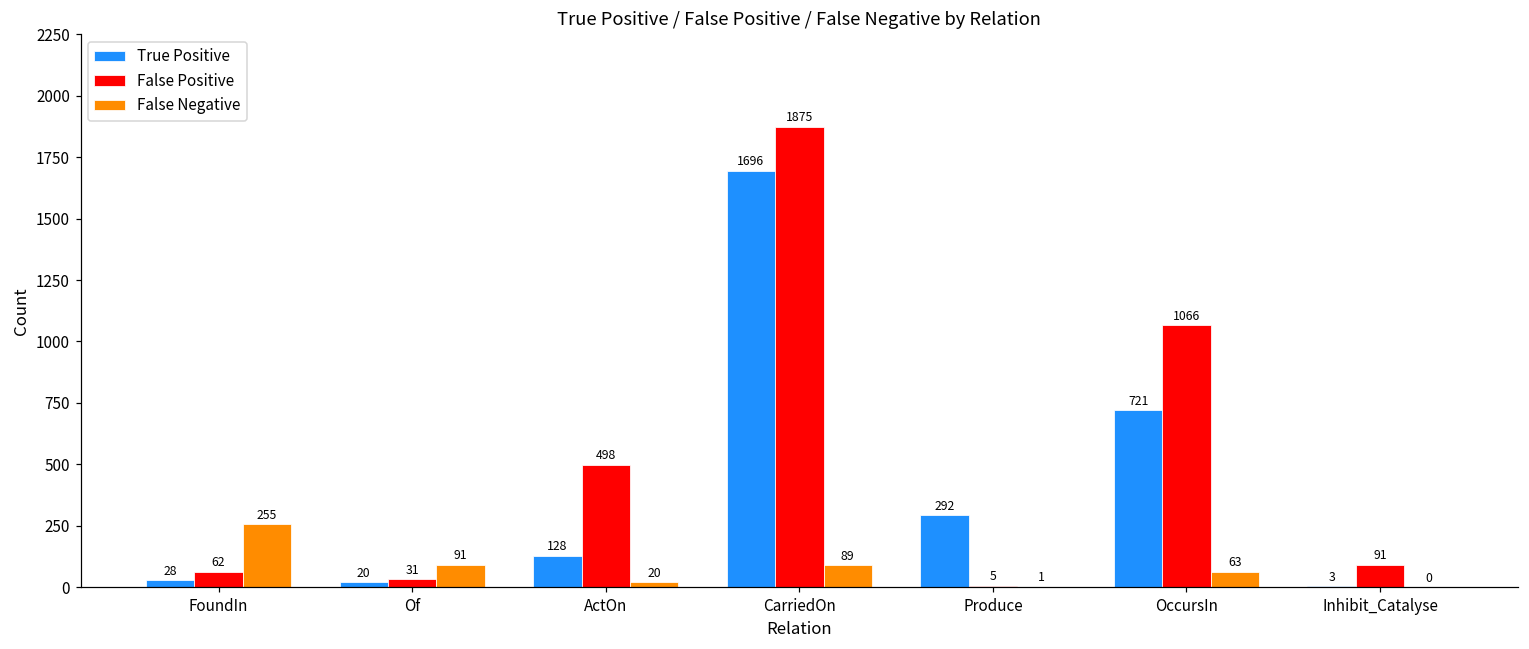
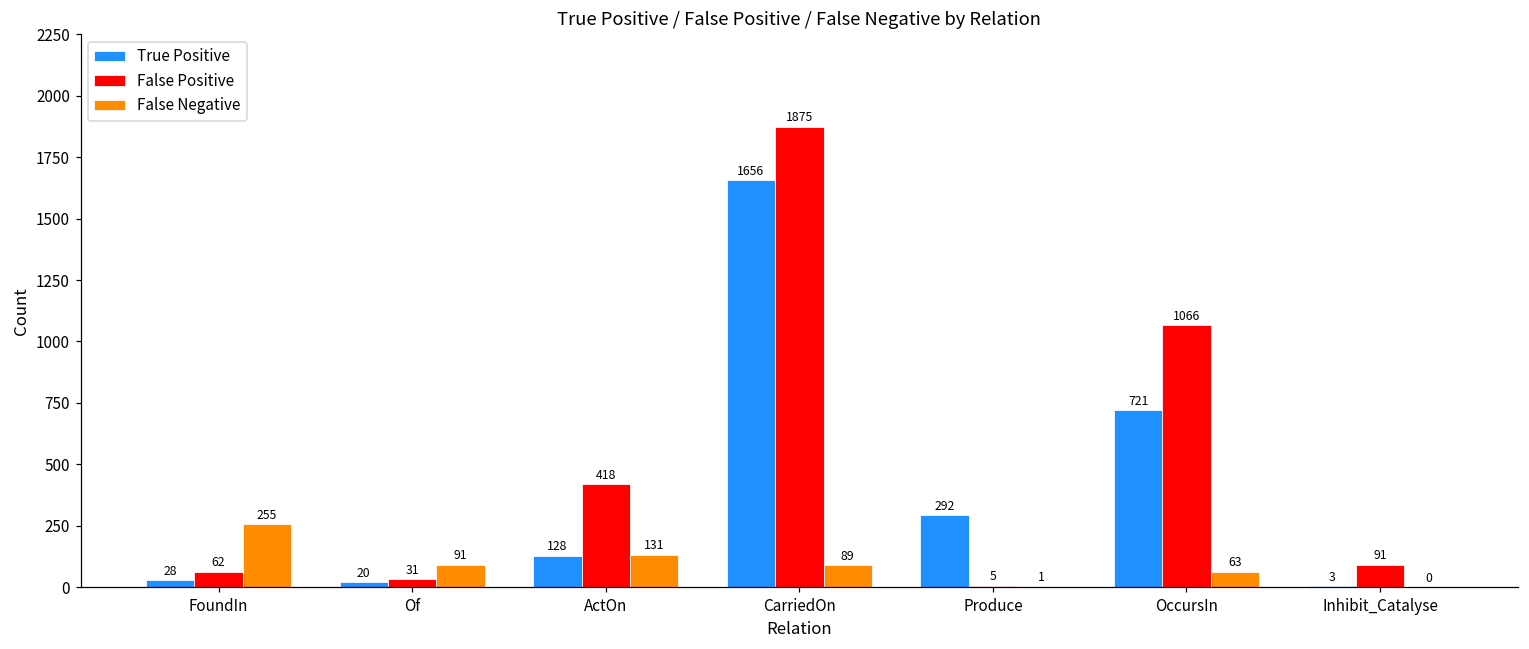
  {
    "True Positive": {
      "FoundIn": 28,
      "Of": 20,
      "ActOn": 128,
-     "CarriedOn": 1696,
+     "CarriedOn": 1656,
      "Produce": 292,
      "OccursIn": 721,
      "Inhibit_Catalyse": 3
    },
    "False Positive": {
      "FoundIn": 62,
      "Of": 31,
-     "ActOn": 498,
+     "ActOn": 418,
      "CarriedOn": 1875,
      "Produce": 5,
      "OccursIn": 1066,
      "Inhibit_Catalyse": 91
    },
    "False Negative": {
      "FoundIn": 255,
      "Of": 91,
-     "ActOn": 20,
+     "ActOn": 131,
      "CarriedOn": 89,
      "Produce": 1,
      "OccursIn": 63,
      "Inhibit_Catalyse": 0
    }
  }
